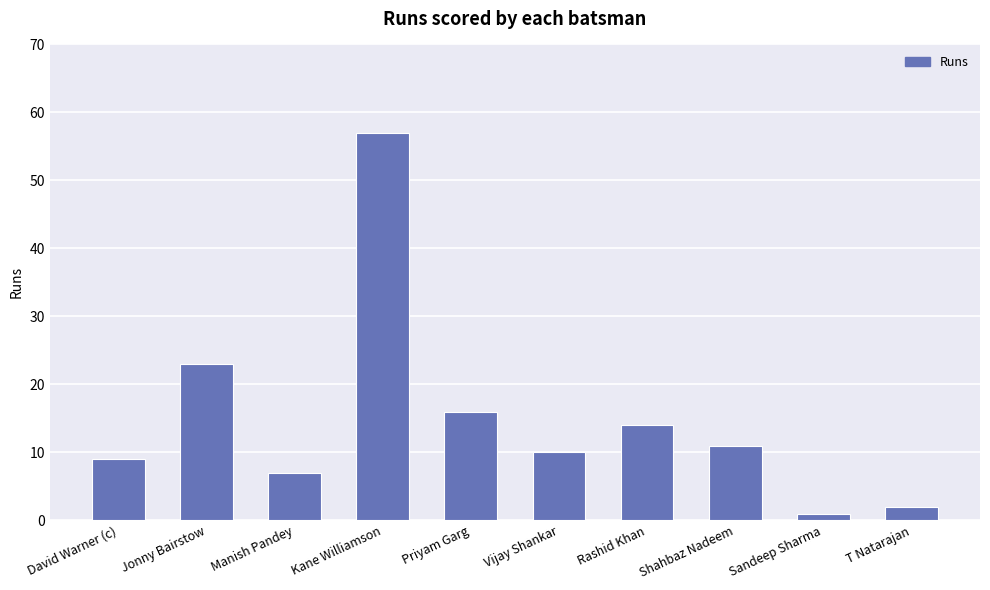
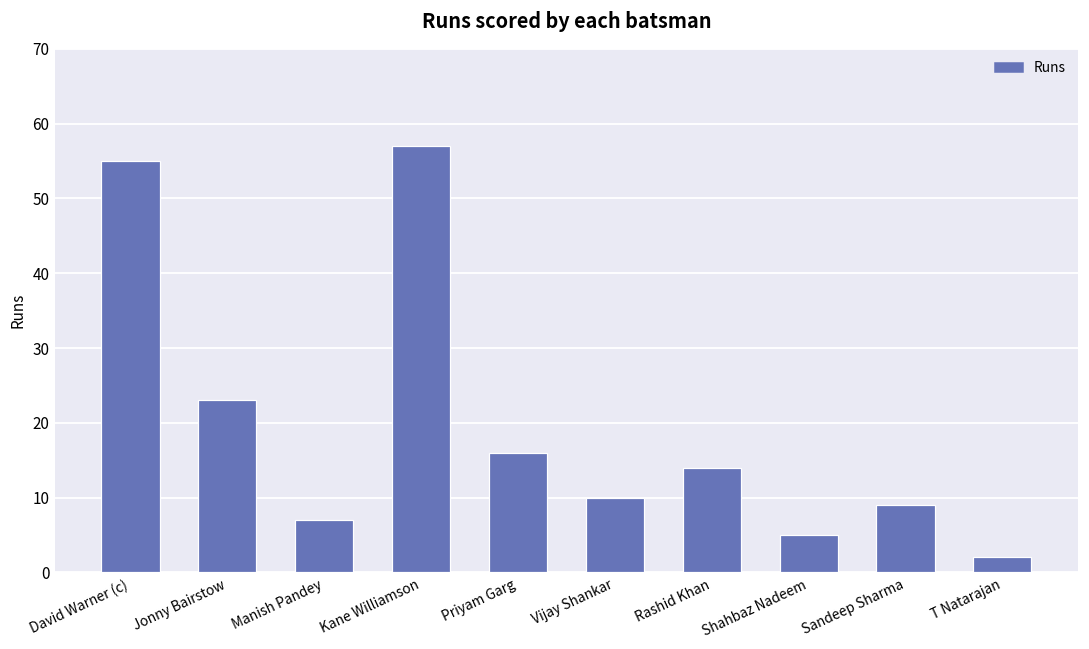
  {
-   "David Warner (c)": 9,
+   "David Warner (c)": 55,
    "Jonny Bairstow": 23,
    "Manish Pandey": 7,
    "Kane Williamson": 57,
    "Priyam Garg": 16,
    "Vijay Shankar": 10,
    "Rashid Khan": 14,
-   "Shahbaz Nadeem": 11,
-   "Sandeep Sharma": 1,
+   "Shahbaz Nadeem": 5,
+   "Sandeep Sharma": 9,
    "T Natarajan": 2
  }
